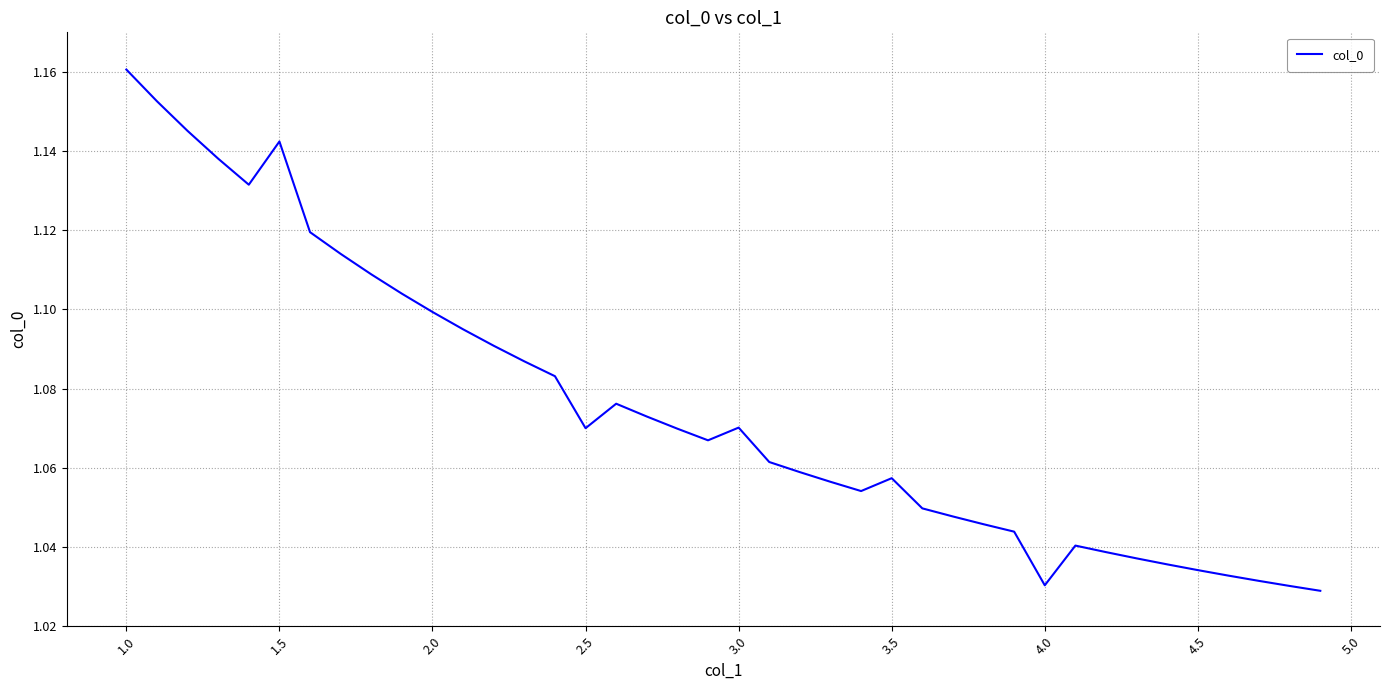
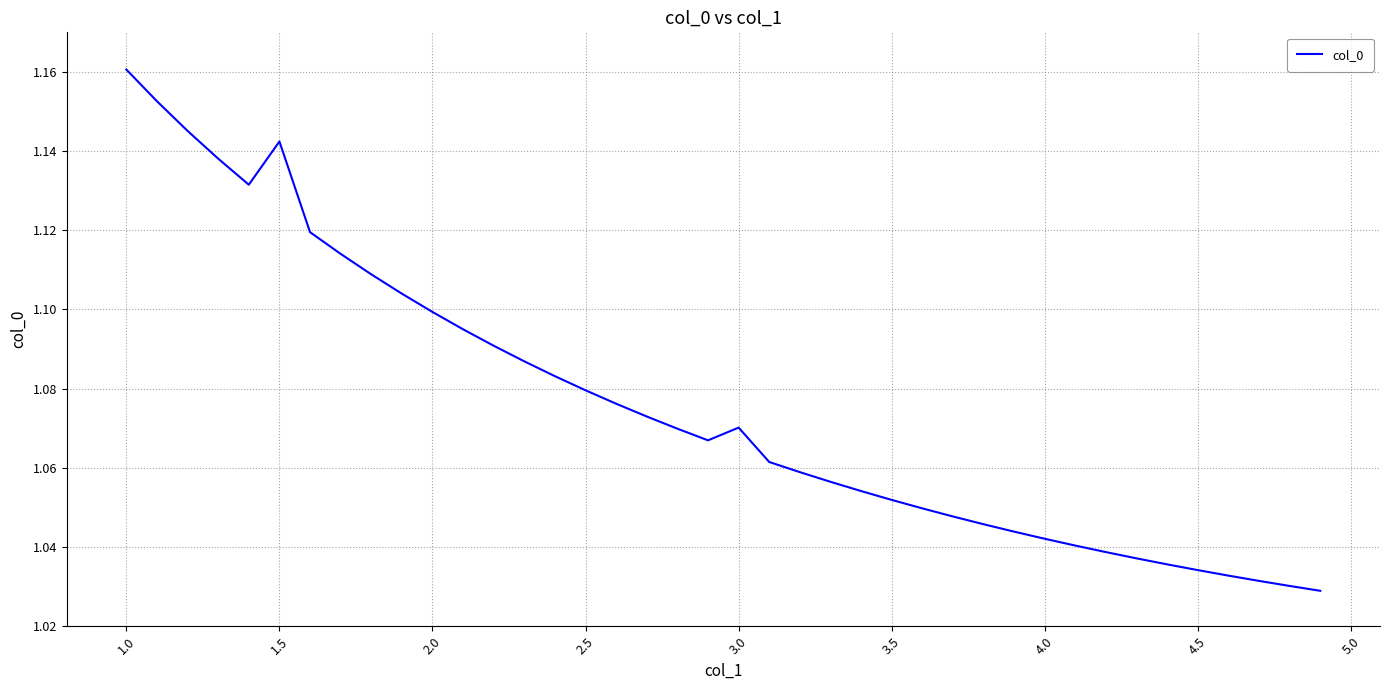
  {
    "1.0": 1.161,
    "1.5": 1.142,
    "2.0": 1.099,
-   "2.5": 1.070,
+   "2.5": 1.080,
    "3.0": 1.070,
-   "3.5": 1.057,
-   "4.0": 1.030,
+   "3.5": 1.052,
+   "4.0": 1.042,
    "4.5": 1.034
  }
